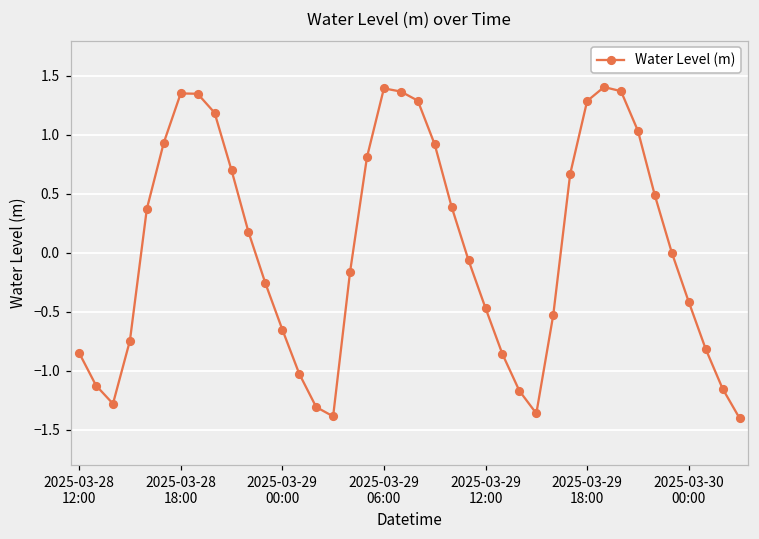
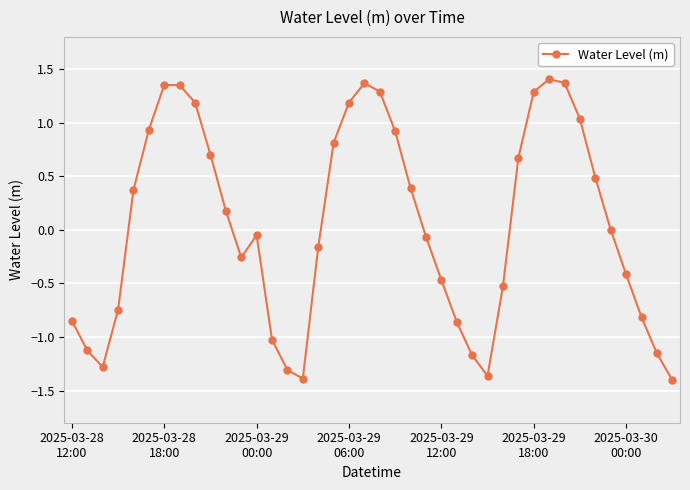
  {
    "2025-03-28 12:00": -0.85,
    "2025-03-28 18:00": 1.35,
-   "2025-03-29 00:00": -0.65,
-   "2025-03-29 06:00": 1.39,
+   "2025-03-29 00:00": -0.05,
+   "2025-03-29 06:00": 1.19,
    "2025-03-29 12:00": -0.47,
    "2025-03-29 18:00": 1.29,
    "2025-03-30 00:00": -0.42
  }
